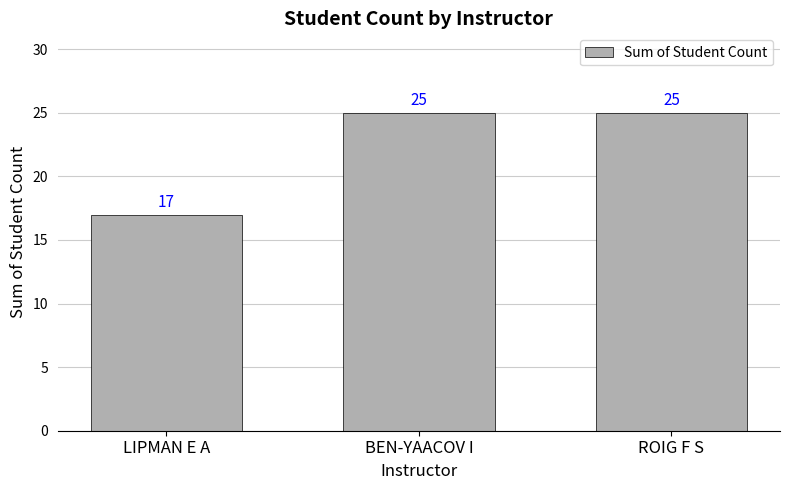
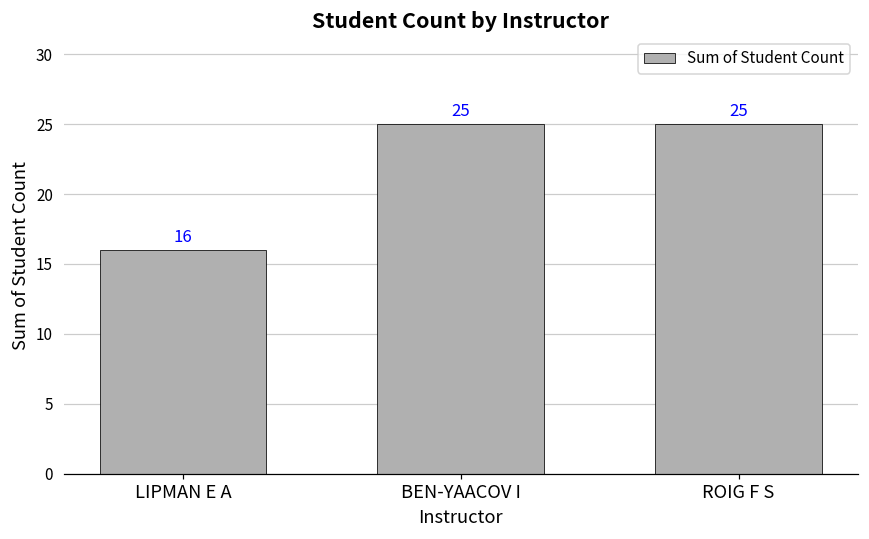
  {
-   "LIPMAN E A": 17,
+   "LIPMAN E A": 16,
    "BEN-YAACOV I": 25,
    "ROIG F S": 25
  }
